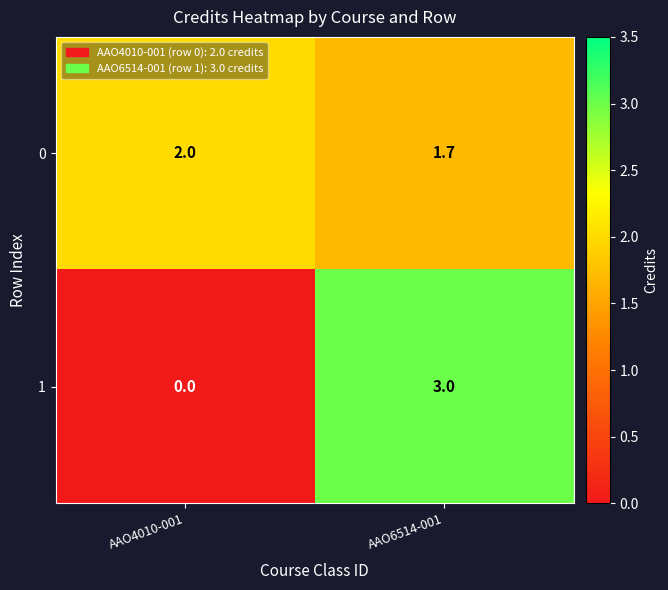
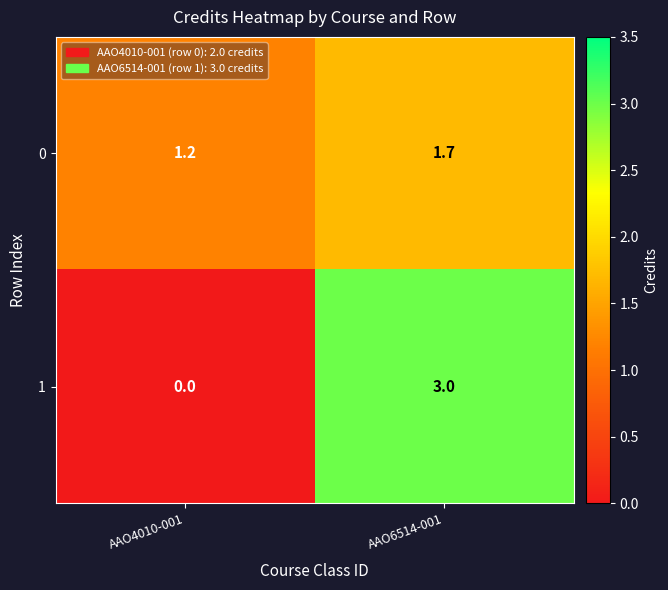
  {
    "0": {
-     "AAO4010-001": 2.0,
+     "AAO4010-001": 1.2,
      "AAO6514-001": 1.7
    },
    "1": {
      "AAO4010-001": 0.0,
      "AAO6514-001": 3.0
    }
  }
